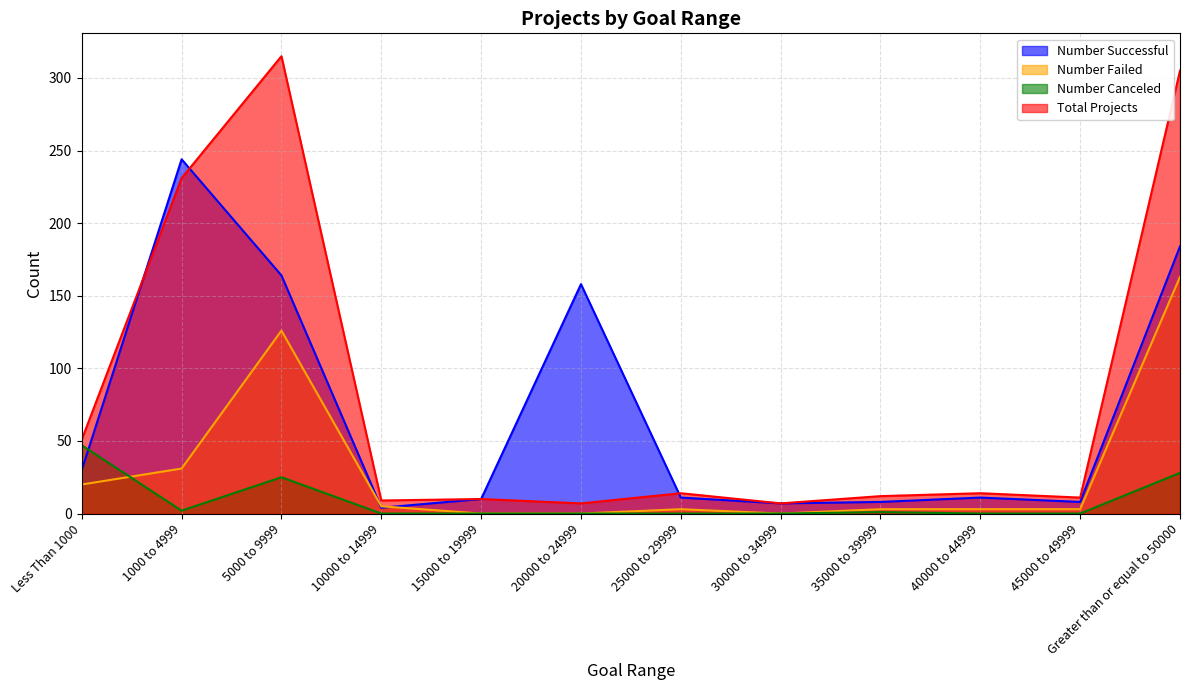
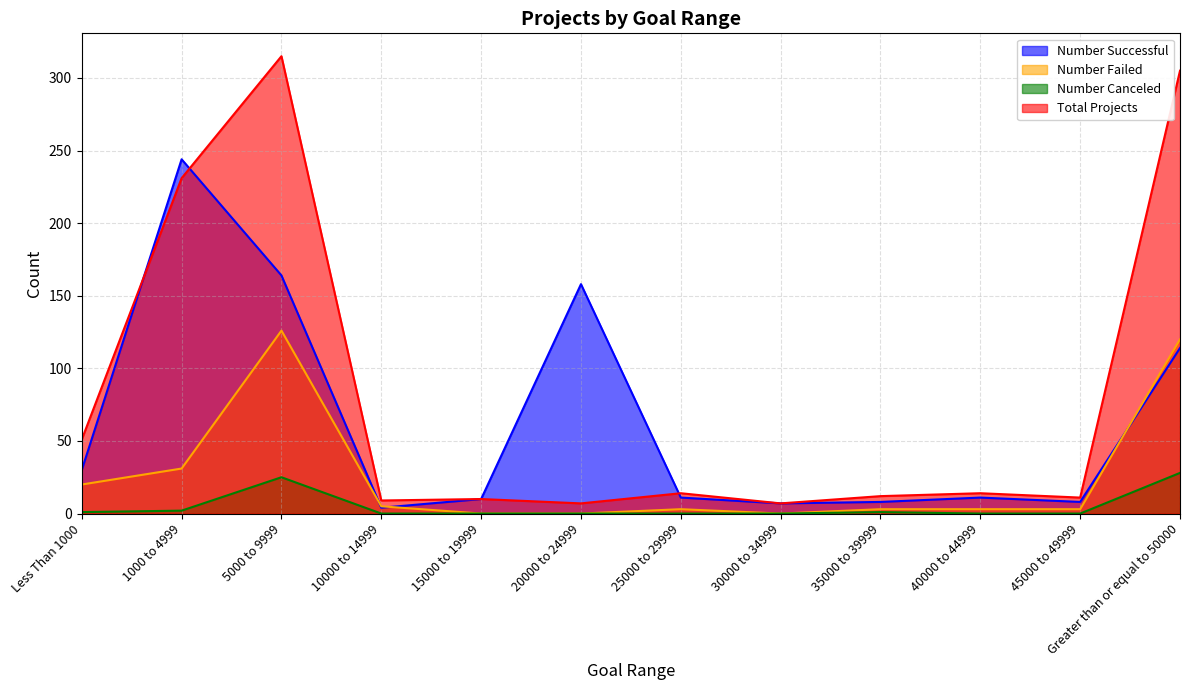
  {
    "Number Successful": {
      "Less Than 1000": 30,
      "1000 to 4999": 244,
      "5000 to 9999": 164,
      "20000 to 24999": 158,
      "25000 to 29999": 11,
      "35000 to 39999": 8,
      "40000 to 44999": 11,
      "45000 to 49999": 8,
-     "Greater than or equal to 50000": 184
+     "Greater than or equal to 50000": 114
    },
    "Number Failed": {
      "Less Than 1000": 20,
      "1000 to 4999": 31,
      "5000 to 9999": 126,
      "25000 to 29999": 3,
      "35000 to 39999": 3,
      "40000 to 44999": 3,
      "45000 to 49999": 3,
-     "Greater than or equal to 50000": 163
+     "Greater than or equal to 50000": 120
    },
    "Number Canceled": {
-     "Less Than 1000": 47,
+     "Less Than 1000": 1,
      "1000 to 4999": 2,
      "5000 to 9999": 25,
      "10000 to 14999": 0,
      "25000 to 29999": 0,
      "35000 to 39999": 1,
      "40000 to 44999": 0,
      "45000 to 49999": 0,
      "Greater than or equal to 50000": 28
    },
    "Total Projects": {
      "Less Than 1000": 51,
      "1000 to 4999": 231,
      "5000 to 9999": 315,
      "10000 to 14999": 9,
      "20000 to 24999": 7,
      "25000 to 29999": 14,
      "35000 to 39999": 12,
      "40000 to 44999": 14,
      "45000 to 49999": 11,
      "Greater than or equal to 50000": 305
    }
  }
